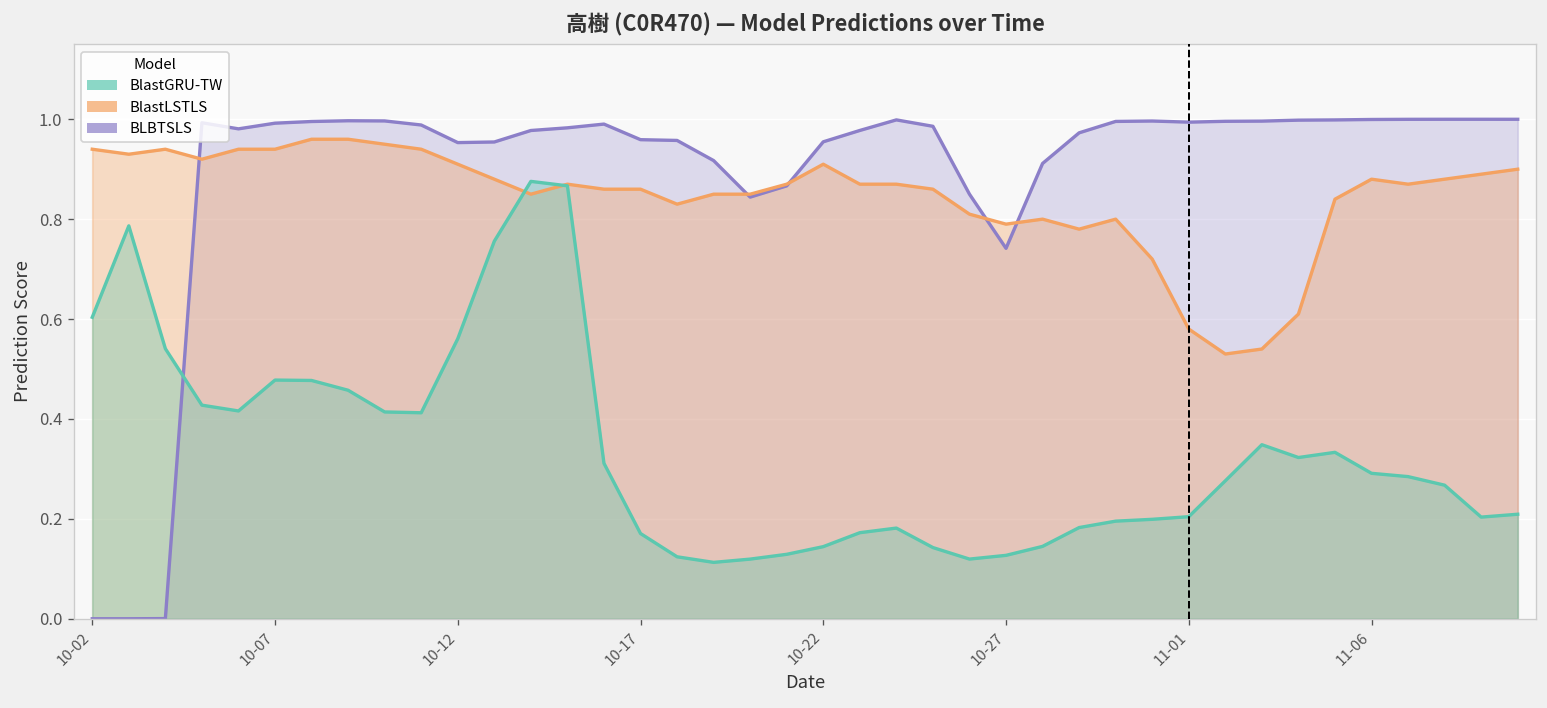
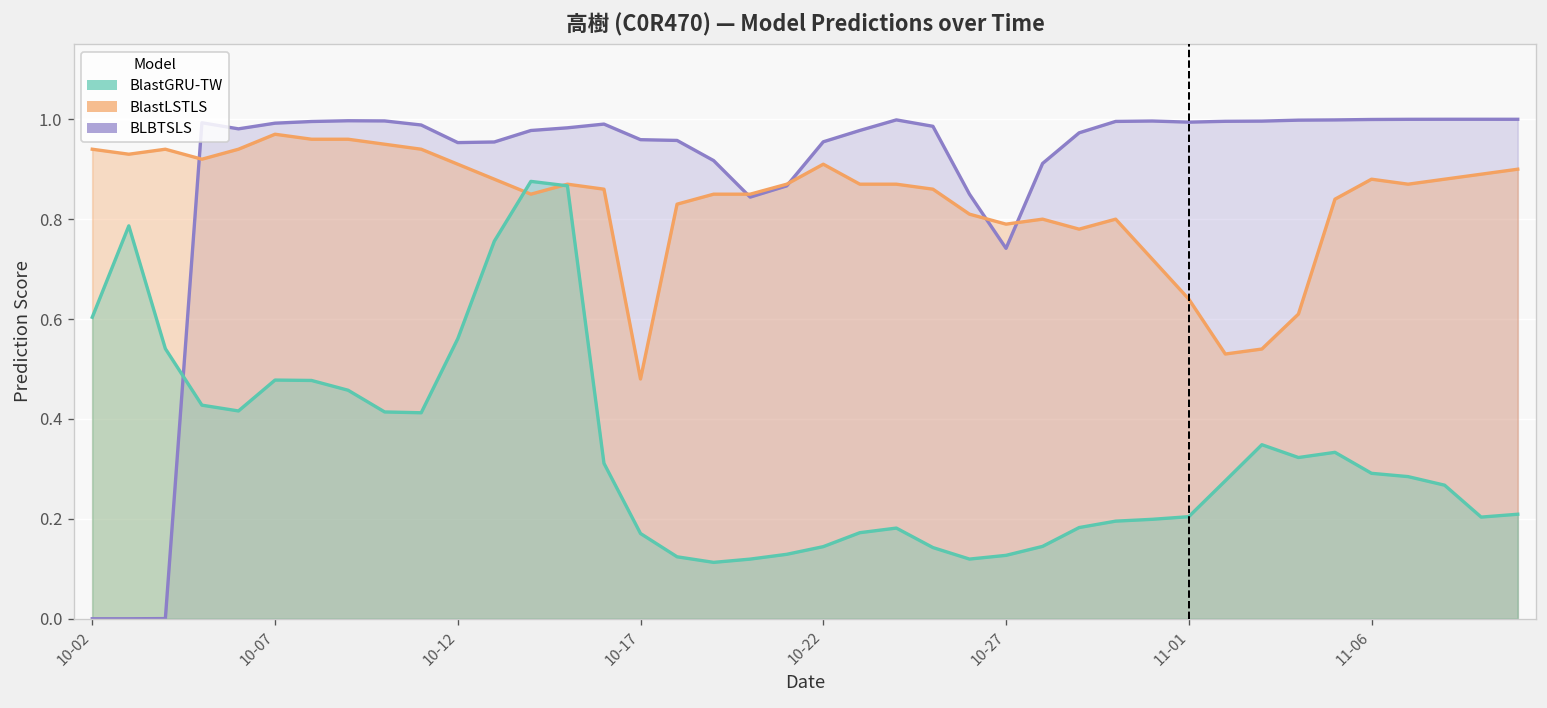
  {
    "BlastLSTLS": {
      "10-02": 0.94,
-     "10-07": 0.94,
+     "10-07": 0.97,
      "10-12": 0.91,
-     "10-17": 0.86,
+     "10-17": 0.48,
      "10-22": 0.91,
      "10-27": 0.79,
-     "11-01": 0.58,
+     "11-01": 0.64,
      "11-06": 0.88
    }
  }
